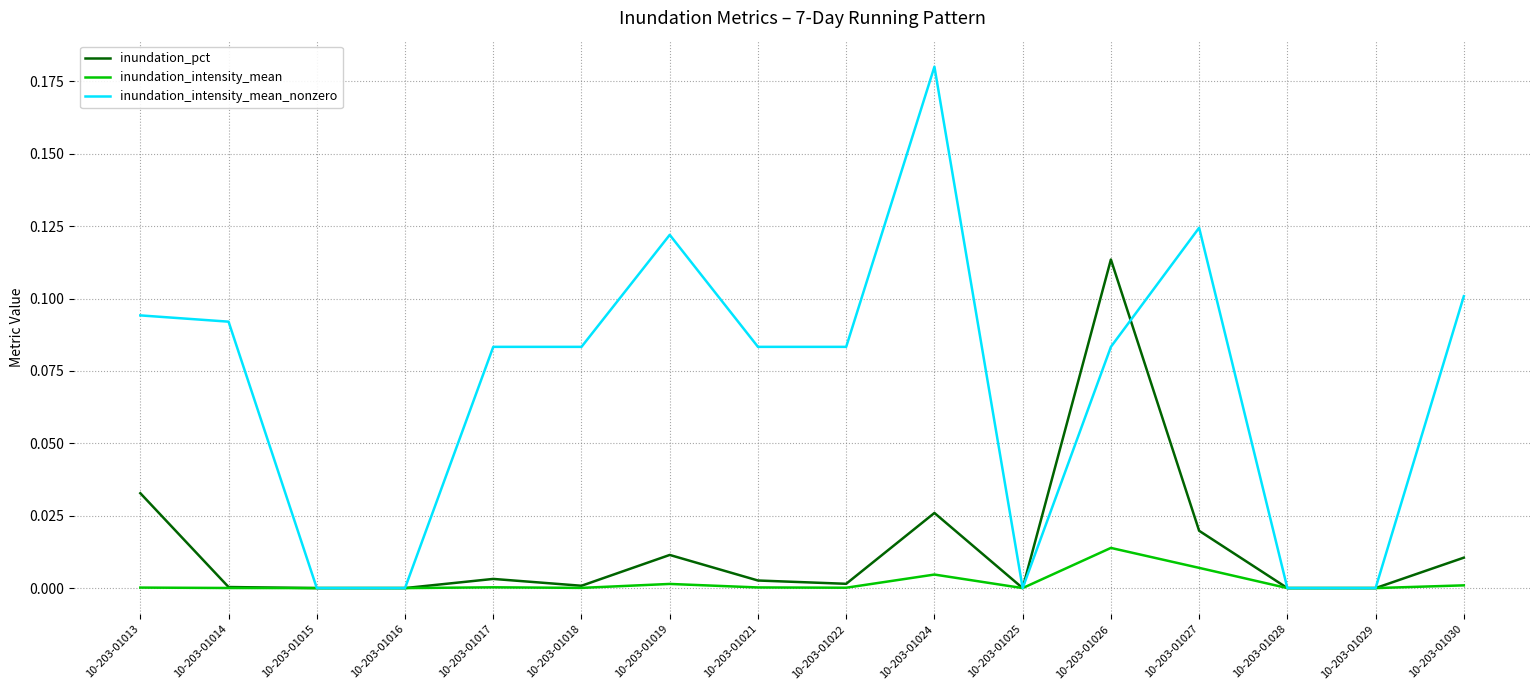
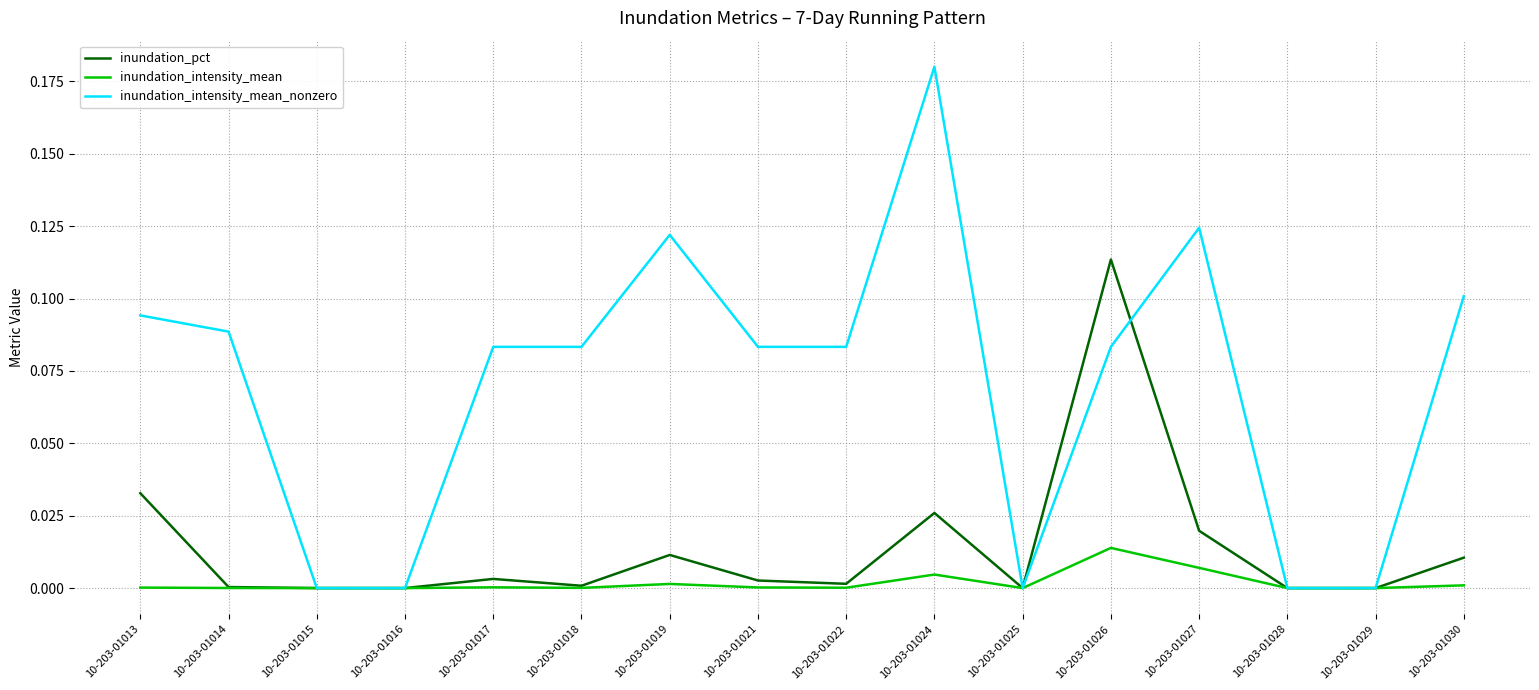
  {
    "inundation_pct": {
      "10-203-01013": 0.033,
      "10-203-01017": 0.003,
      "10-203-01019": 0.011,
      "10-203-01021": 0.003,
      "10-203-01022": 0.001,
      "10-203-01024": 0.026,
      "10-203-01026": 0.114,
      "10-203-01027": 0.020,
      "10-203-01030": 0.011
    },
    "inundation_intensity_mean": {
      "10-203-01013": 0.000,
      "10-203-01017": 0.000,
      "10-203-01019": 0.001,
      "10-203-01021": 0.000,
      "10-203-01022": 0.000,
      "10-203-01024": 0.005,
      "10-203-01026": 0.014,
      "10-203-01027": 0.007,
      "10-203-01030": 0.001
    },
    "inundation_intensity_mean_nonzero": {
      "10-203-01013": 0.094,
-     "10-203-01014": 0.092,
+     "10-203-01014": 0.089,
      "10-203-01017": 0.083,
      "10-203-01018": 0.083,
      "10-203-01019": 0.122,
      "10-203-01021": 0.083,
      "10-203-01022": 0.083,
      "10-203-01024": 0.180,
      "10-203-01026": 0.083,
      "10-203-01027": 0.124,
      "10-203-01030": 0.101
    }
  }
